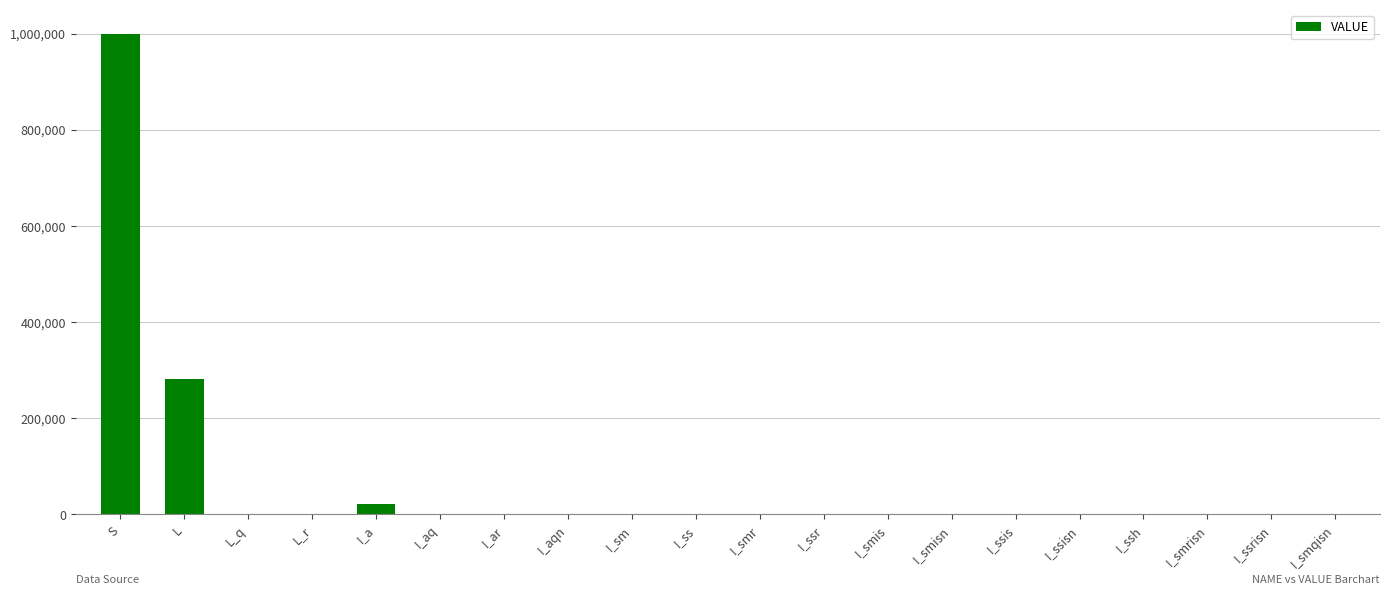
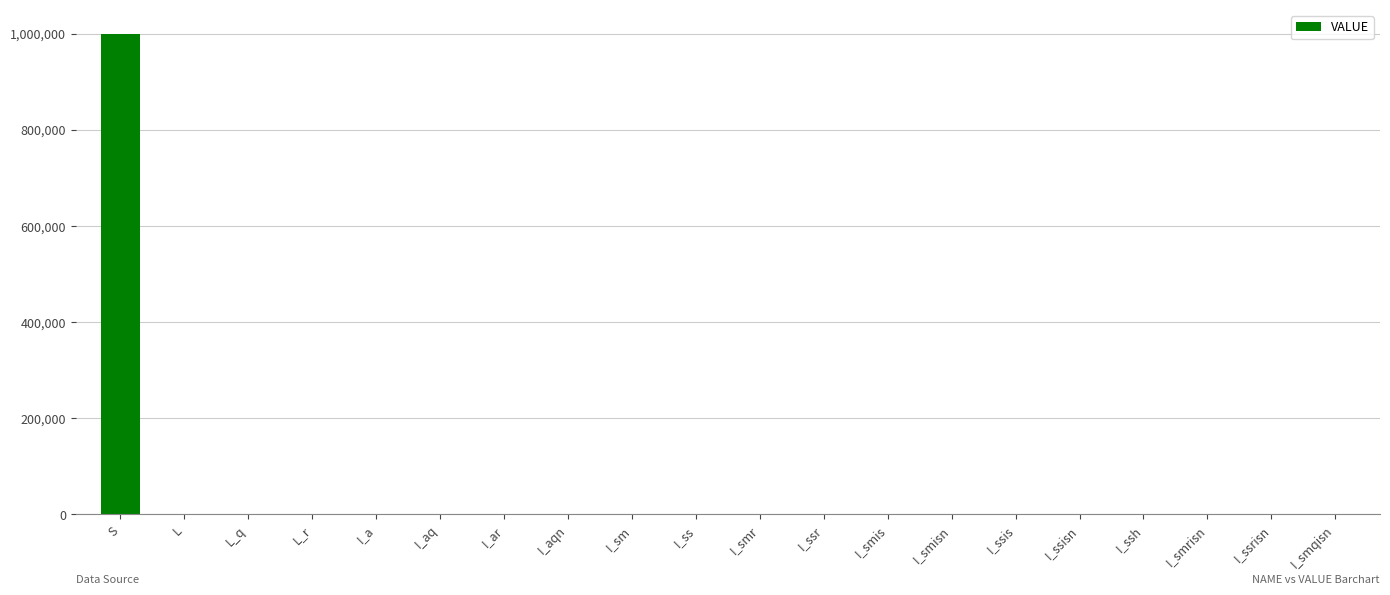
  {
    "S": "1,000,000",
-   "L": "280,000",
+   "L": "0",
    "L_q": "0",
    "L_r": "0",
-   "I_a": "20,000",
+   "I_a": "0",
    "I_aq": "0",
    "I_ar": "0",
    "I_aqn": "0",
    "I_sm": "0",
    "I_ss": "0",
    "I_smr": "0",
    "I_ssr": "0",
    "I_smis": "0",
    "I_smisn": "0",
    "I_ssis": "0",
    "I_ssisn": "0",
    "I_ssh": "0",
    "I_smrisn": "0",
    "I_ssrisn": "0",
    "I_smqisn": "0"
  }
